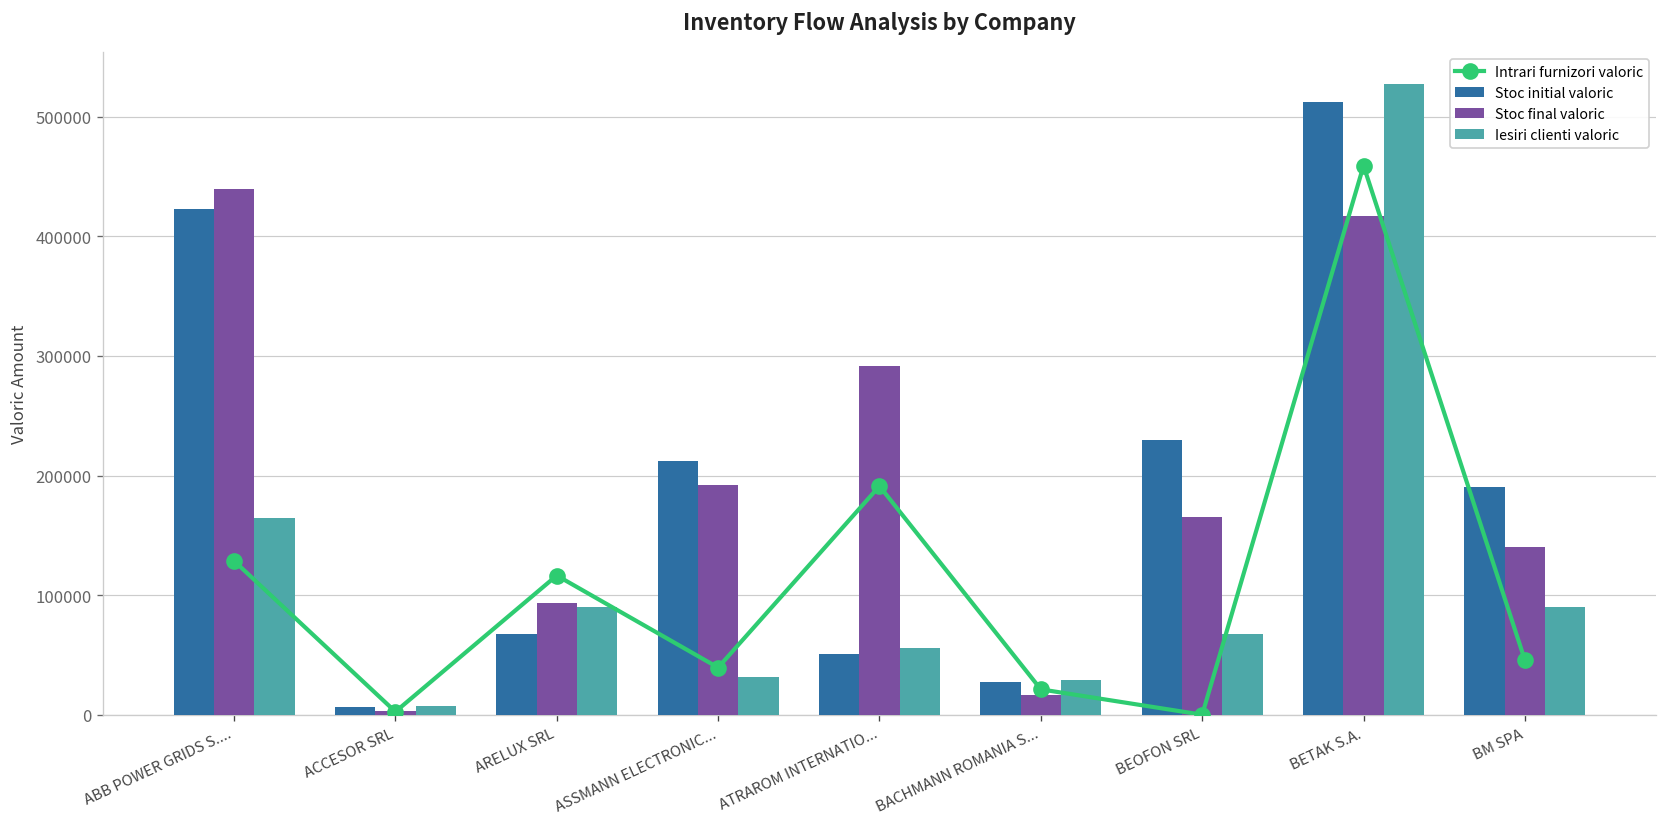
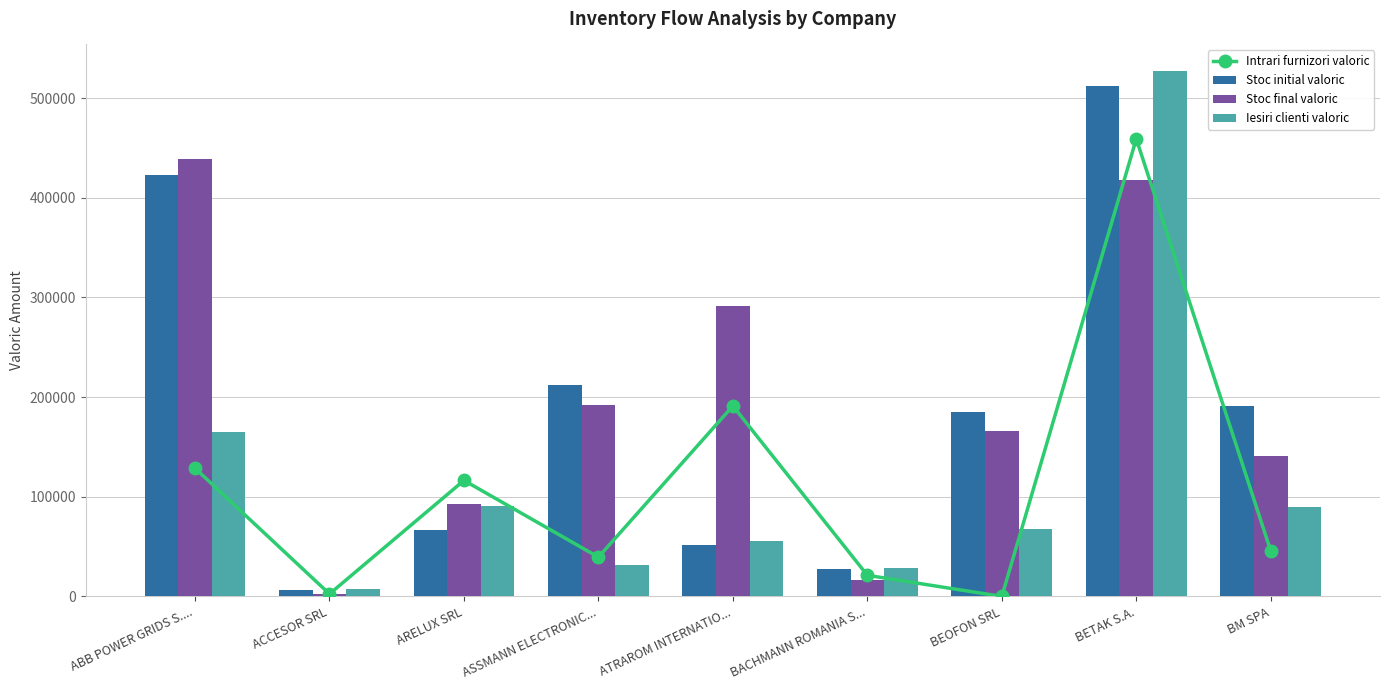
  {
    "Stoc initial valoric": {
      "ABB POWER GRIDS S....": 420000,
      "ACCESOR SRL": 10000,
      "ARELUX SRL": 70000,
      "ASSMANN ELECTRONIC...": 210000,
      "ATRAROM INTERNATIO...": 50000,
      "BACHMANN ROMANIA S...": 30000,
-     "BEOFON SRL": 230000,
+     "BEOFON SRL": 180000,
      "BETAK S.A.": 510000,
      "BM SPA": 190000
    },
    "Intrari furnizori valoric": {
      "ABB POWER GRIDS S....": 130000,
      "ACCESOR SRL": 0,
      "ARELUX SRL": 120000,
      "ASSMANN ELECTRONIC...": 40000,
      "ATRAROM INTERNATIO...": 190000,
      "BACHMANN ROMANIA S...": 20000,
      "BEOFON SRL": 0,
      "BETAK S.A.": 460000,
      "BM SPA": 50000
    },
    "Stoc final valoric": {
      "ABB POWER GRIDS S....": 440000,
      "ACCESOR SRL": 0,
      "ARELUX SRL": 90000,
      "ASSMANN ELECTRONIC...": 190000,
      "ATRAROM INTERNATIO...": 290000,
      "BACHMANN ROMANIA S...": 20000,
      "BEOFON SRL": 170000,
      "BETAK S.A.": 420000,
      "BM SPA": 140000
    },
    "Iesiri clienti valoric": {
      "ABB POWER GRIDS S....": 160000,
      "ACCESOR SRL": 10000,
      "ARELUX SRL": 90000,
      "ASSMANN ELECTRONIC...": 30000,
      "ATRAROM INTERNATIO...": 60000,
      "BACHMANN ROMANIA S...": 30000,
      "BEOFON SRL": 70000,
      "BETAK S.A.": 530000,
      "BM SPA": 90000
    }
  }
